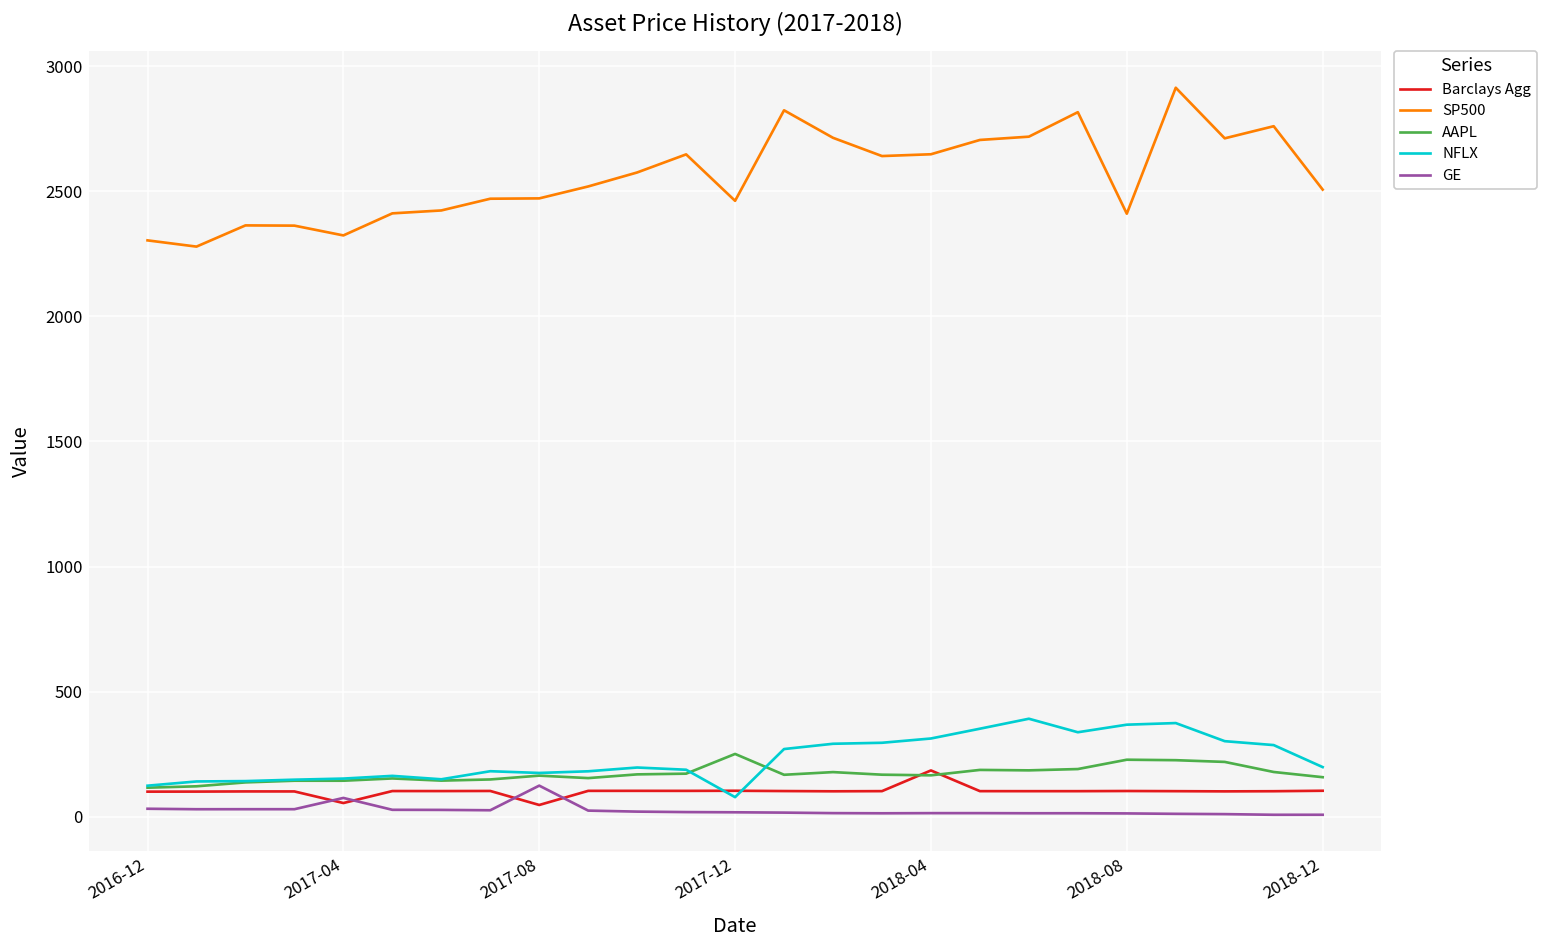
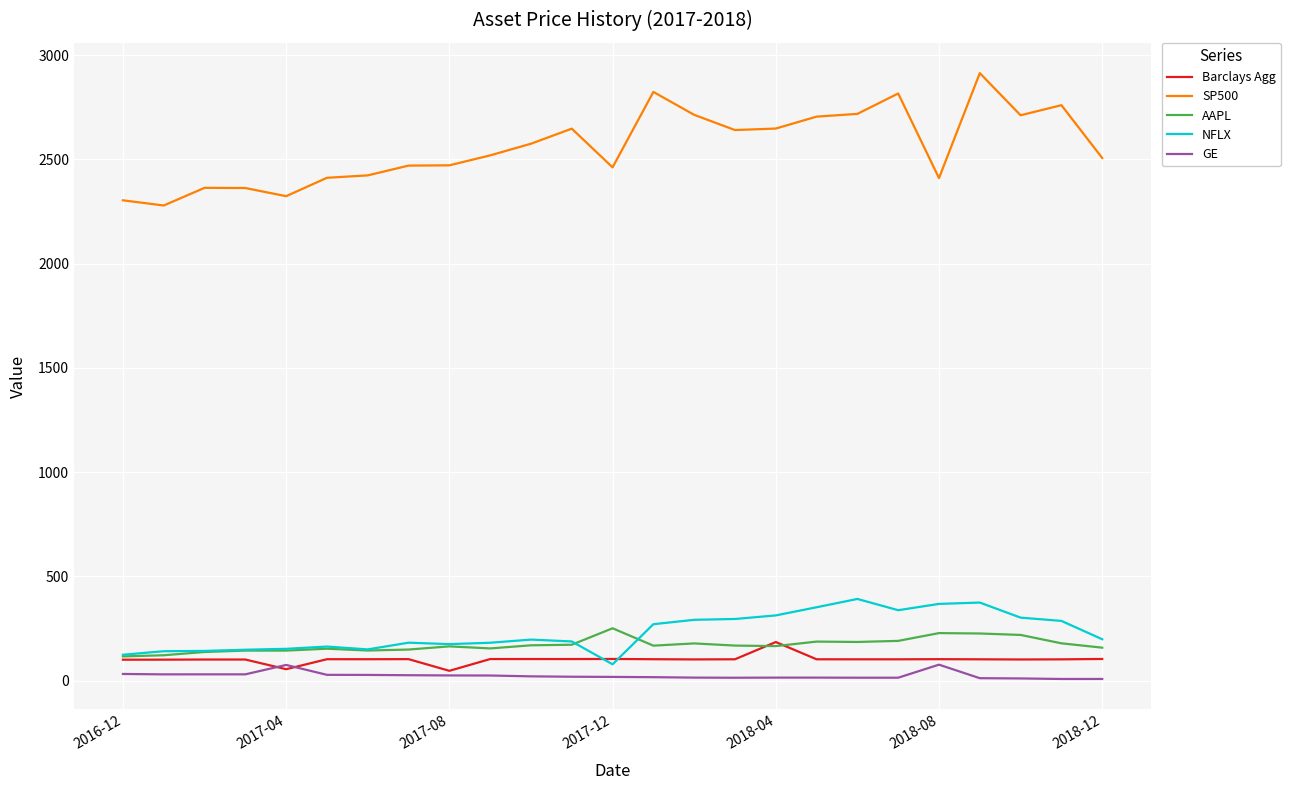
  {
    "Barclays Agg": {
      "2016-12": 100,
      "2017-04": 50,
      "2017-08": 50,
      "2017-12": 100,
      "2018-04": 180,
      "2018-08": 100,
      "2018-12": 100
    },
    "SP500": {
      "2016-12": 2300,
      "2017-04": 2320,
      "2017-08": 2470,
      "2017-12": 2460,
      "2018-04": 2650,
      "2018-08": 2410,
      "2018-12": 2510
    },
    "AAPL": {
      "2017-12": 250,
      "2018-04": 170,
      "2018-08": 230,
      "2018-12": 160
    },
    "NFLX": {
      "2017-12": 80,
      "2018-04": 310,
      "2018-08": 370,
      "2018-12": 200
    },
    "GE": {
      "2016-12": 30,
      "2017-04": 70,
-     "2017-08": 120,
+     "2017-08": 20,
      "2017-12": 20,
      "2018-04": 10,
-     "2018-08": 10,
+     "2018-08": 80,
      "2018-12": 10
    }
  }
